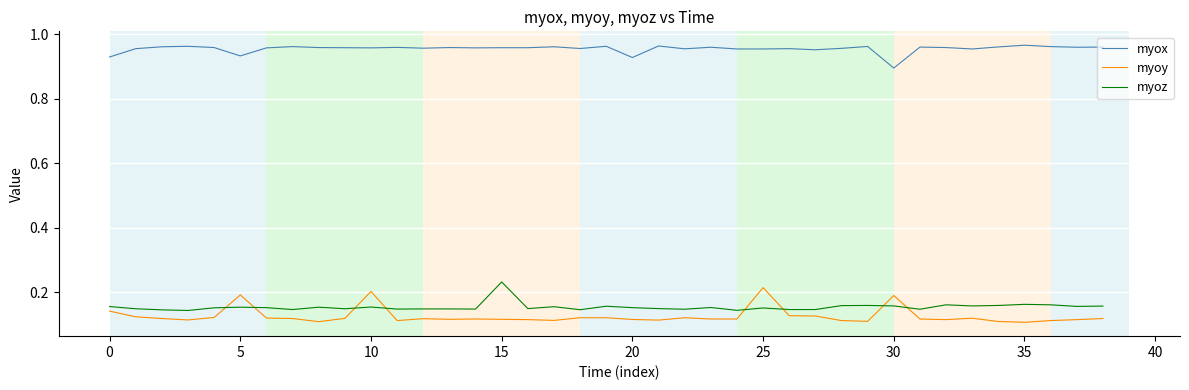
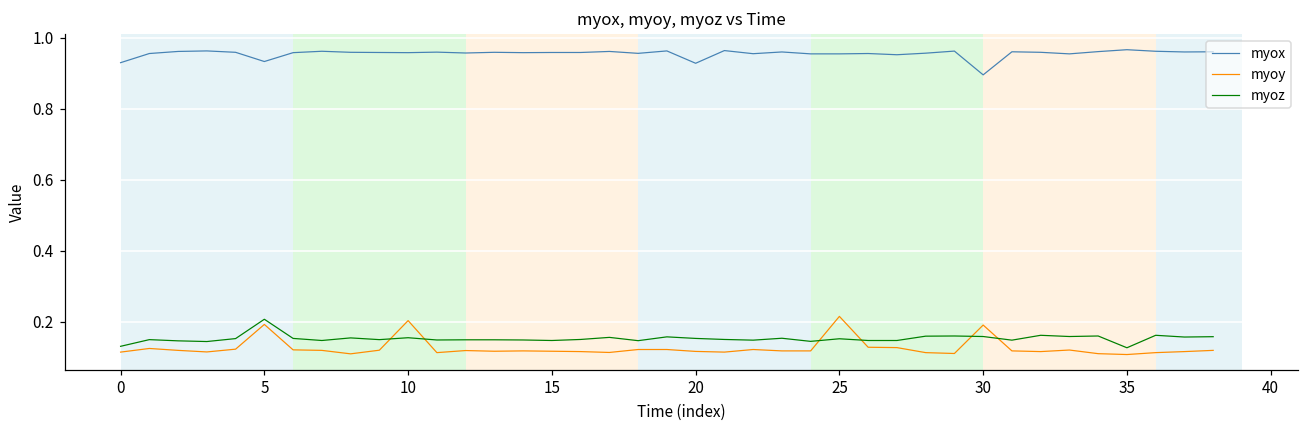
  {
    "myox": {
      "0": 0.93,
      "5": 0.93,
      "10": 0.96,
      "15": 0.96,
      "20": 0.93,
      "25": 0.95,
      "30": 0.90,
      "35": 0.97
    },
    "myoy": {
-     "0": 0.14,
+     "0": 0.11,
      "5": 0.19,
      "10": 0.20,
      "15": 0.12,
      "20": 0.12,
      "25": 0.21,
      "30": 0.19,
      "35": 0.11
    },
    "myoz": {
-     "0": 0.16,
-     "5": 0.15,
+     "0": 0.13,
+     "5": 0.21,
      "10": 0.15,
-     "15": 0.23,
+     "15": 0.15,
      "20": 0.15,
      "25": 0.15,
      "30": 0.16,
-     "35": 0.16
+     "35": 0.13
    }
  }
